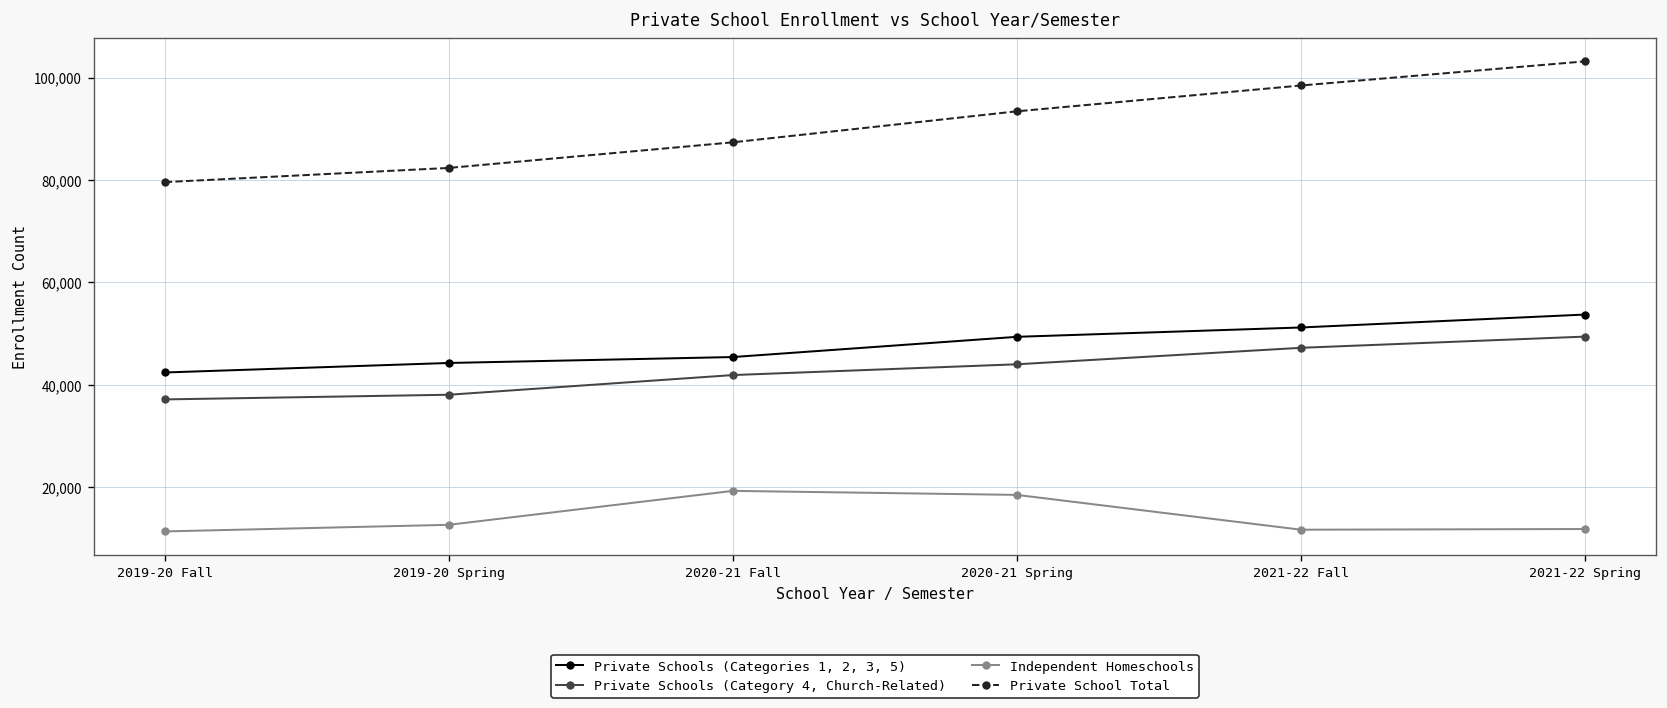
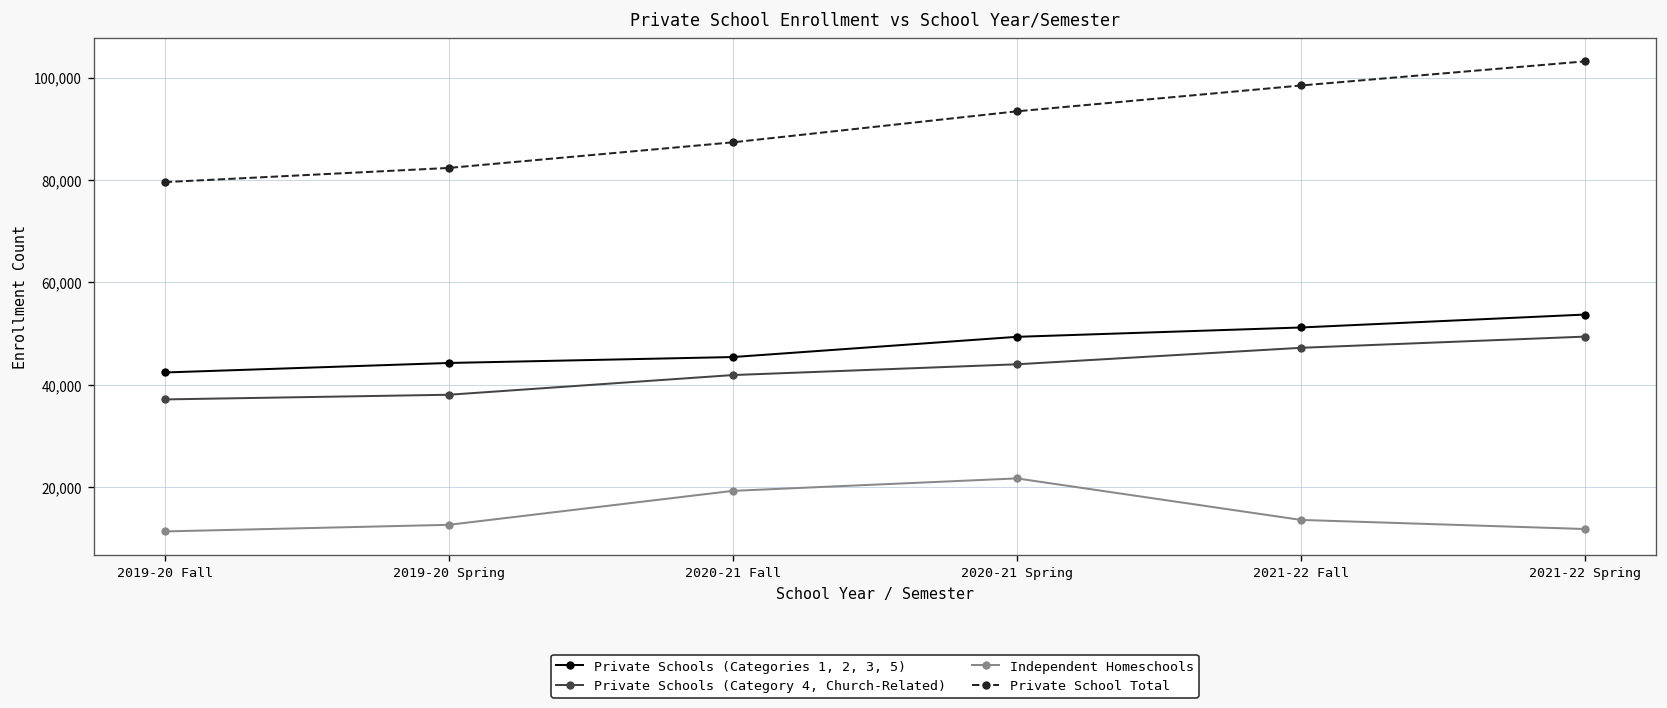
  {
    "Independent Homeschools": {
      "2019-20 Fall": "11,000",
      "2019-20 Spring": "13,000",
      "2020-21 Fall": "19,000",
-     "2020-21 Spring": "19,000",
-     "2021-22 Fall": "12,000",
+     "2020-21 Spring": "22,000",
+     "2021-22 Fall": "14,000",
      "2021-22 Spring": "12,000"
    }
  }
